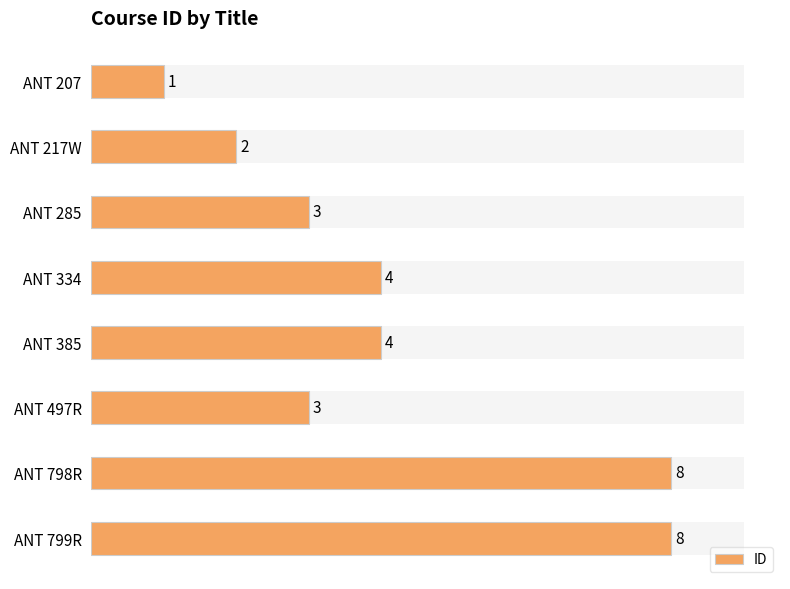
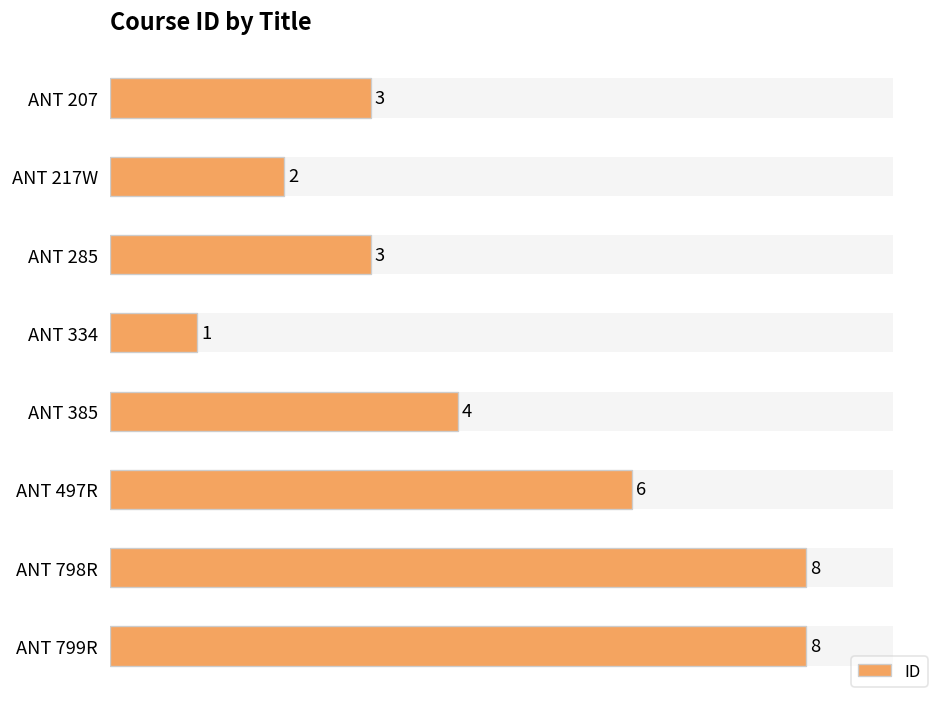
  {
-   "ANT 207": 1,
+   "ANT 207": 3,
    "ANT 217W": 2,
    "ANT 285": 3,
-   "ANT 334": 4,
+   "ANT 334": 1,
    "ANT 385": 4,
-   "ANT 497R": 3,
+   "ANT 497R": 6,
    "ANT 798R": 8,
    "ANT 799R": 8
  }
